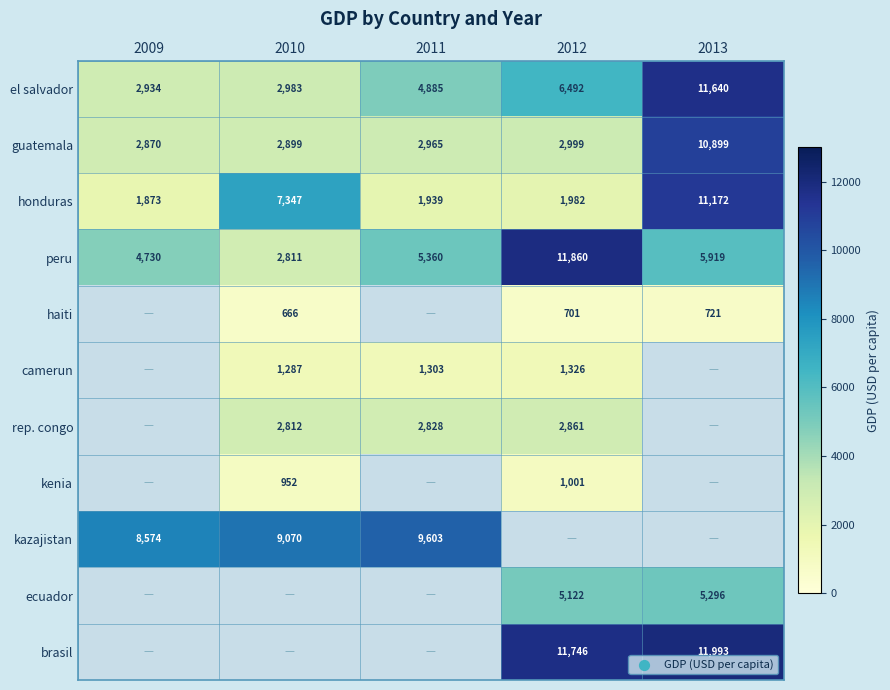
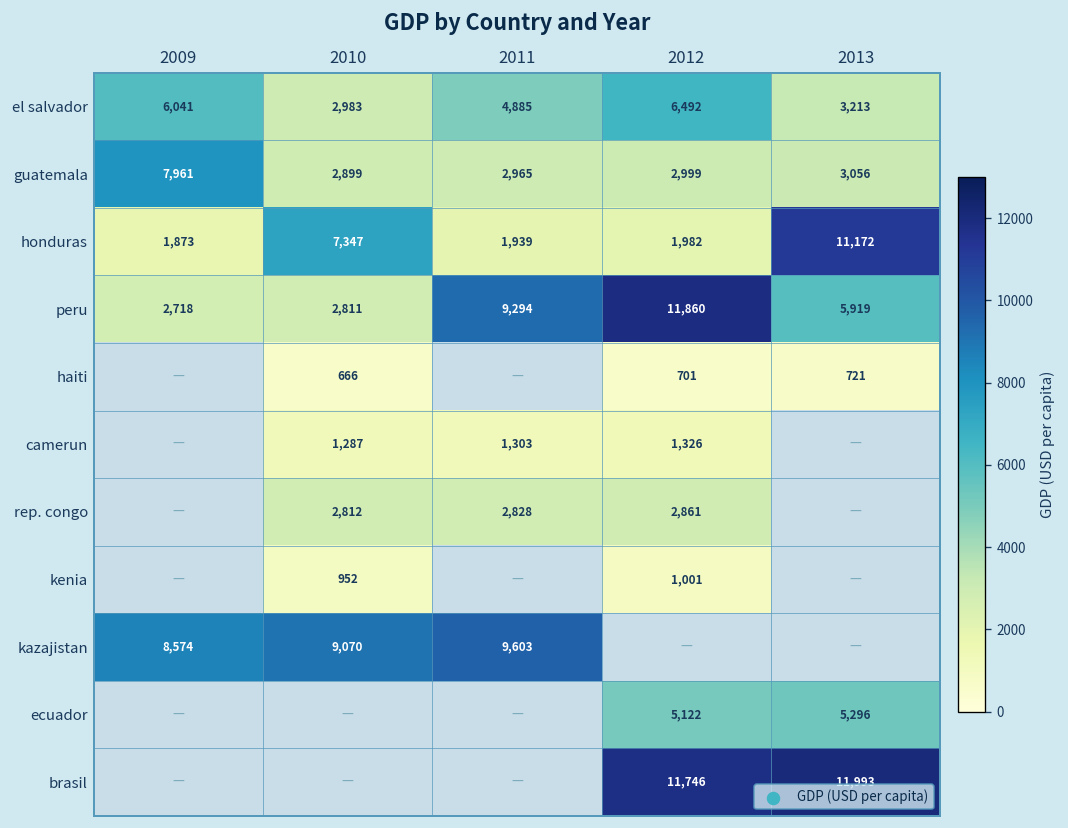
  {
    "el salvador": {
-     "2009": "2,934",
+     "2009": "6,041",
      "2010": "2,983",
      "2011": "4,885",
      "2012": "6,492",
-     "2013": "11,640"
+     "2013": "3,213"
    },
    "guatemala": {
-     "2009": "2,870",
+     "2009": "7,961",
      "2010": "2,899",
      "2011": "2,965",
      "2012": "2,999",
-     "2013": "10,899"
+     "2013": "3,056"
    },
    "honduras": {
      "2009": "1,873",
      "2010": "7,347",
      "2011": "1,939",
      "2012": "1,982",
      "2013": "11,172"
    },
    "peru": {
-     "2009": "4,730",
+     "2009": "2,718",
      "2010": "2,811",
-     "2011": "5,360",
+     "2011": "9,294",
      "2012": "11,860",
      "2013": "5,919"
    },
    "haiti": {
      "2010": "666",
      "2012": "701",
      "2013": "721"
    },
    "camerun": {
      "2010": "1,287",
      "2011": "1,303",
      "2012": "1,326"
    },
    "rep. congo": {
      "2010": "2,812",
      "2011": "2,828",
      "2012": "2,861"
    },
    "kenia": {
      "2010": "952",
      "2012": "1,001"
    },
    "kazajistan": {
      "2009": "8,574",
      "2010": "9,070",
      "2011": "9,603"
    },
    "ecuador": {
      "2012": "5,122",
      "2013": "5,296"
    },
    "brasil": {
      "2012": "11,746"
    }
  }
